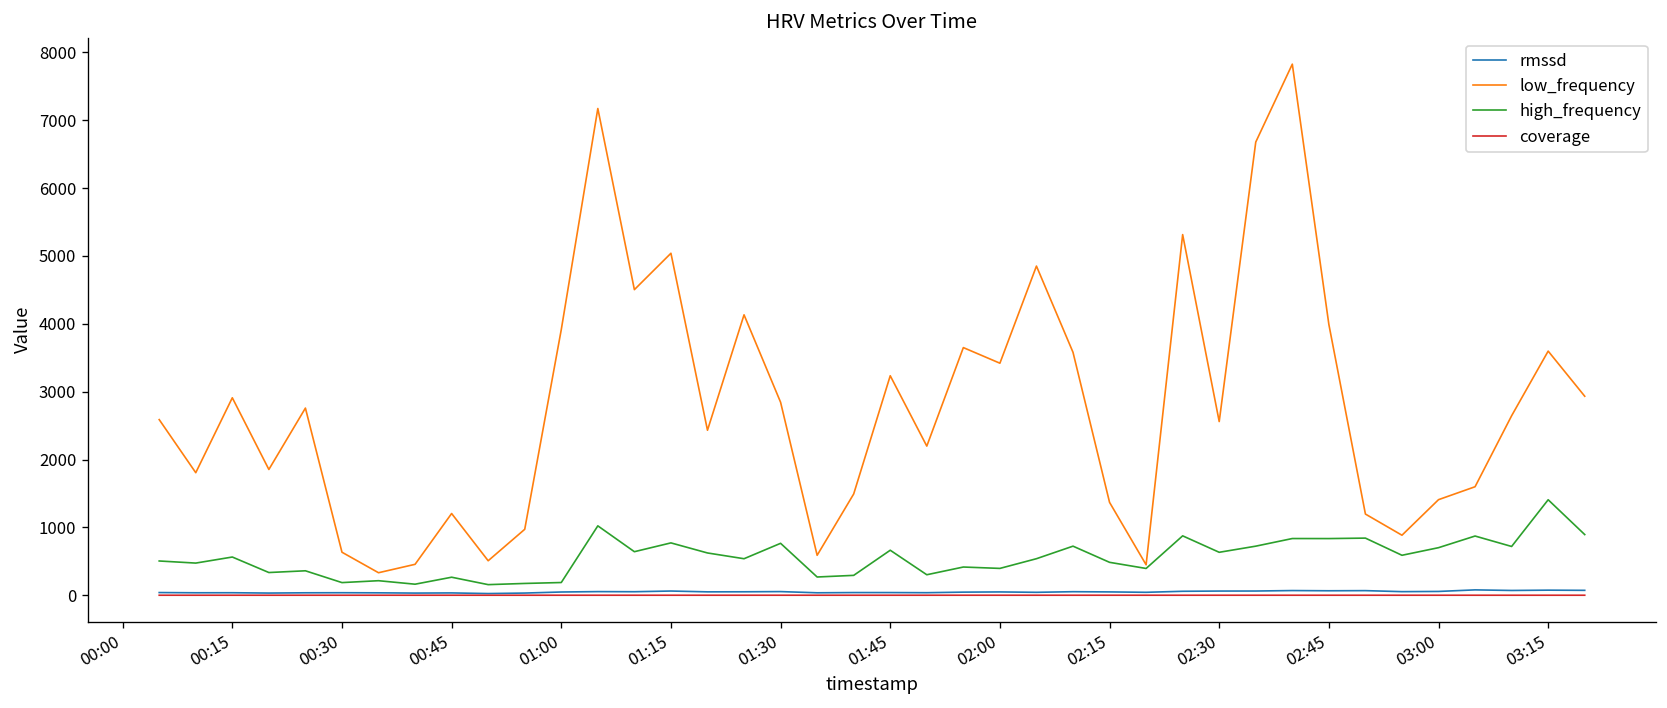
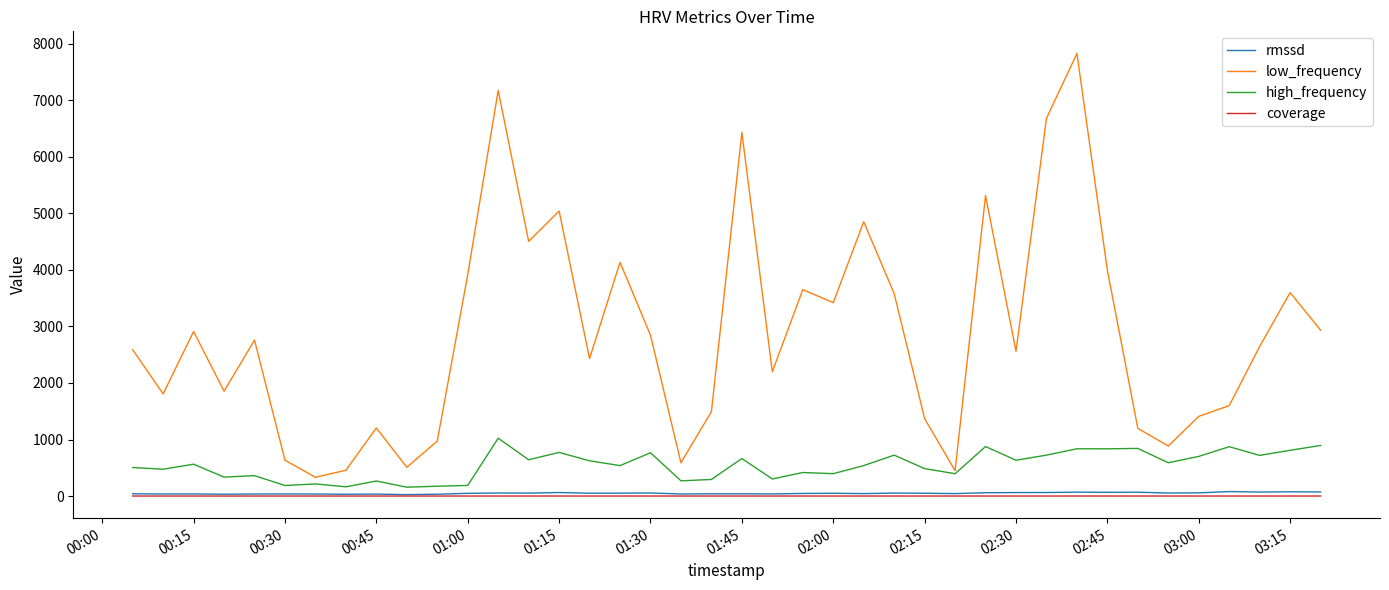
  {
    "rmssd": {
      "01:00": 0,
      "01:15": 100,
      "01:30": 100,
      "02:00": 0,
      "02:15": 0,
      "02:30": 100,
      "02:45": 100,
      "03:00": 100,
      "03:15": 100
    },
    "low_frequency": {
      "00:15": 2900,
      "00:30": 600,
      "00:45": 1200,
      "01:00": 3900,
      "01:15": 5000,
      "01:30": 2800,
-     "01:45": 3200,
+     "01:45": 6400,
      "02:00": 3400,
      "02:15": 1400,
      "02:30": 2600,
      "02:45": 4000,
      "03:00": 1400,
      "03:15": 3600
    },
    "high_frequency": {
      "00:15": 600,
      "00:30": 200,
      "00:45": 300,
      "01:00": 200,
      "01:15": 800,
      "01:30": 800,
      "01:45": 700,
      "02:00": 400,
      "02:15": 500,
      "02:30": 600,
      "02:45": 800,
      "03:00": 700,
-     "03:15": 1400
+     "03:15": 800
    },
    "coverage": {
      "01:00": 0,
      "01:15": 0,
      "01:30": 0,
      "02:00": 0,
      "02:15": 0,
      "02:30": 0,
      "02:45": 0,
      "03:00": 0,
      "03:15": 0
    }
  }
